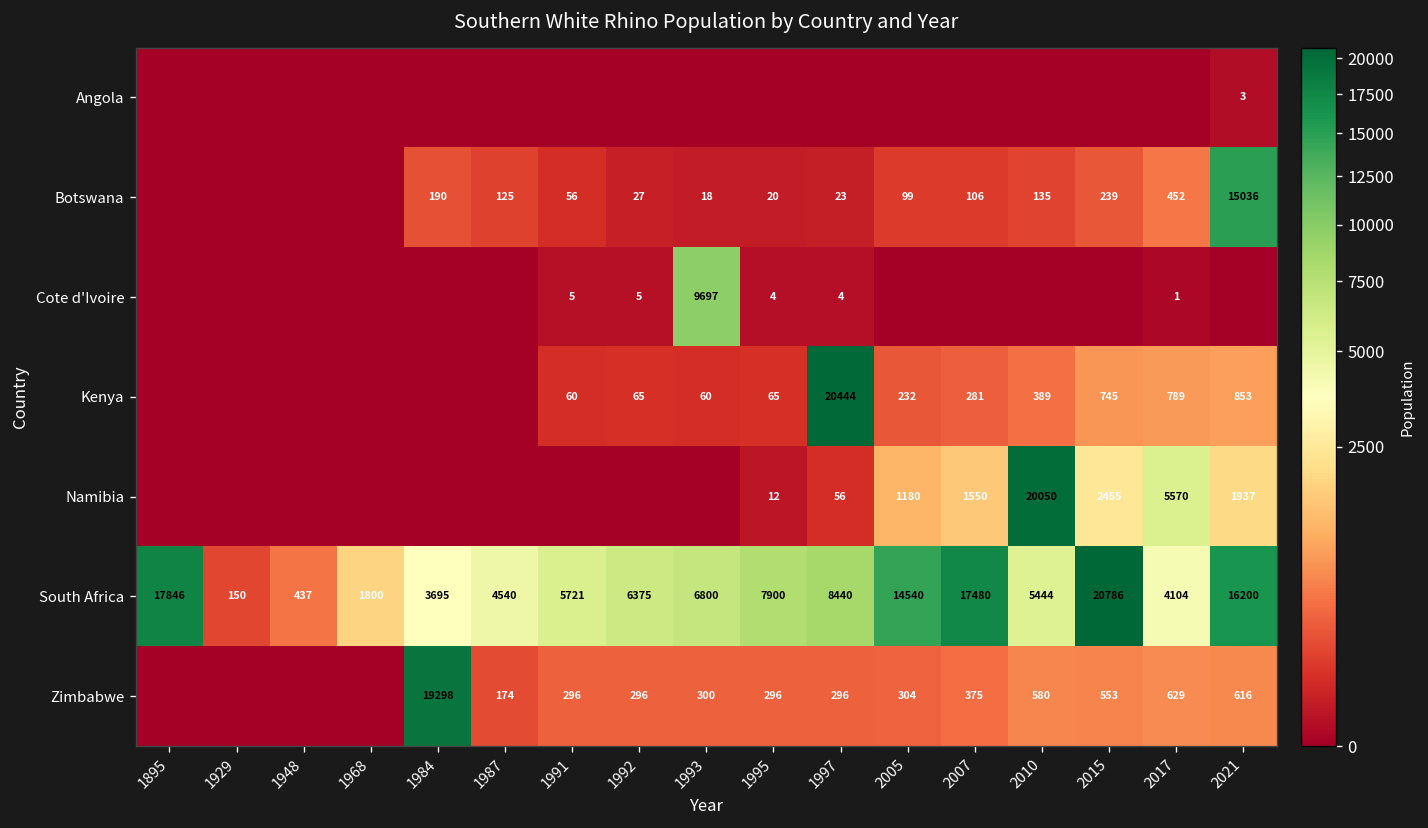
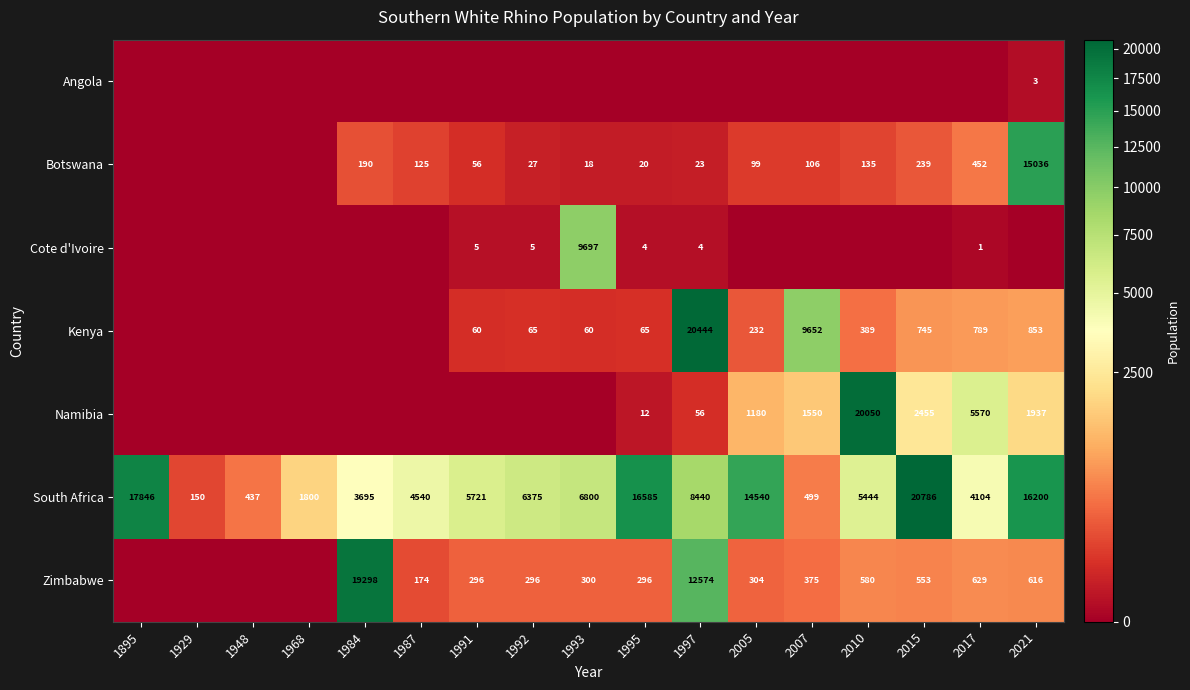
  {
    "Angola": {
      "2021": 3
    },
    "Botswana": {
      "1984": 190,
      "1987": 125,
      "1991": 56,
      "1992": 27,
      "1993": 18,
      "1995": 20,
      "1997": 23,
      "2005": 99,
      "2007": 106,
      "2010": 135,
      "2015": 239,
      "2017": 452,
      "2021": 15036
    },
    "Cote d'Ivoire": {
      "1991": 5,
      "1992": 5,
      "1993": 9697,
      "1995": 4,
      "1997": 4,
      "2017": 1
    },
    "Kenya": {
      "1991": 60,
      "1992": 65,
      "1993": 60,
      "1995": 65,
      "1997": 20444,
      "2005": 232,
-     "2007": 281,
+     "2007": 9652,
      "2010": 389,
      "2015": 745,
      "2017": 789,
      "2021": 853
    },
    "Namibia": {
      "1995": 12,
      "1997": 56,
      "2005": 1180,
      "2007": 1550,
      "2010": 20050,
      "2015": 2455,
      "2017": 5570,
      "2021": 1937
    },
    "South Africa": {
      "1895": 17846,
      "1929": 150,
      "1948": 437,
      "1968": 1800,
      "1984": 3695,
      "1987": 4540,
      "1991": 5721,
      "1992": 6375,
      "1993": 6800,
-     "1995": 7900,
+     "1995": 16585,
      "1997": 8440,
      "2005": 14540,
-     "2007": 17480,
+     "2007": 499,
      "2010": 5444,
      "2015": 20786,
      "2017": 4104,
      "2021": 16200
    },
    "Zimbabwe": {
      "1984": 19298,
      "1987": 174,
      "1991": 296,
      "1992": 296,
      "1993": 300,
      "1995": 296,
-     "1997": 296,
+     "1997": 12574,
      "2005": 304,
      "2007": 375,
      "2010": 580,
      "2015": 553,
      "2017": 629,
      "2021": 616
    }
  }
